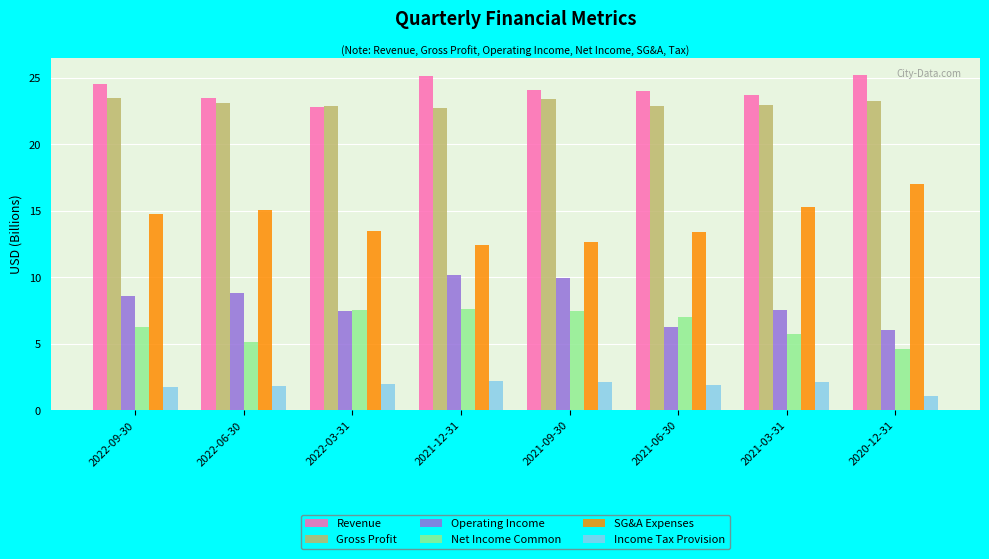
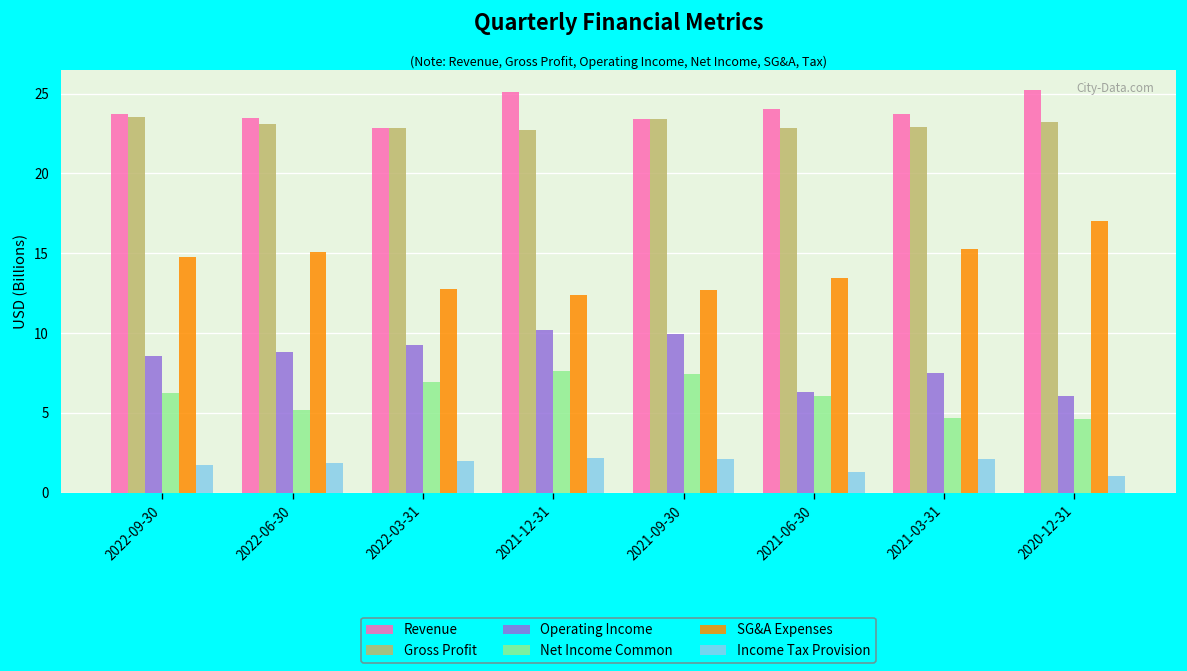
  {
    "Revenue": {
-     "2022-09-30": 24.5,
+     "2022-09-30": 23.7,
      "2022-06-30": 23.5,
      "2022-03-31": 22.8,
      "2021-12-31": 25.1,
-     "2021-09-30": 24.1,
+     "2021-09-30": 23.4,
      "2021-06-30": 24.0,
      "2021-03-31": 23.7,
      "2020-12-31": 25.2
    },
    "Gross Profit": {
      "2022-09-30": 23.5,
      "2022-06-30": 23.1,
      "2022-03-31": 22.8,
      "2021-12-31": 22.7,
      "2021-09-30": 23.4,
      "2021-06-30": 22.9,
      "2021-03-31": 22.9,
      "2020-12-31": 23.2
    },
    "Operating Income": {
      "2022-09-30": 8.6,
      "2022-06-30": 8.8,
-     "2022-03-31": 7.5,
+     "2022-03-31": 9.2,
      "2021-12-31": 10.2,
      "2021-09-30": 9.9,
      "2021-06-30": 6.3,
      "2021-03-31": 7.5,
      "2020-12-31": 6.1
    },
    "Net Income Common": {
      "2022-09-30": 6.2,
      "2022-06-30": 5.2,
-     "2022-03-31": 7.5,
+     "2022-03-31": 6.9,
      "2021-12-31": 7.6,
      "2021-09-30": 7.4,
-     "2021-06-30": 7.0,
-     "2021-03-31": 5.7,
+     "2021-06-30": 6.1,
+     "2021-03-31": 4.7,
      "2020-12-31": 4.6
    },
    "SG&A Expenses": {
      "2022-09-30": 14.8,
      "2022-06-30": 15.1,
-     "2022-03-31": 13.4,
+     "2022-03-31": 12.8,
      "2021-12-31": 12.4,
      "2021-09-30": 12.7,
      "2021-06-30": 13.4,
      "2021-03-31": 15.2,
      "2020-12-31": 17.0
    },
    "Income Tax Provision": {
      "2022-09-30": 1.8,
      "2022-06-30": 1.8,
      "2022-03-31": 2.0,
      "2021-12-31": 2.2,
      "2021-09-30": 2.1,
-     "2021-06-30": 1.9,
+     "2021-06-30": 1.3,
      "2021-03-31": 2.1,
      "2020-12-31": 1.1
    }
  }
